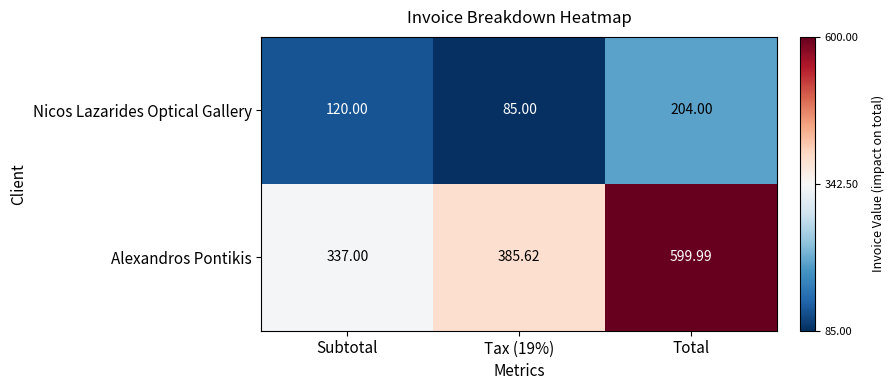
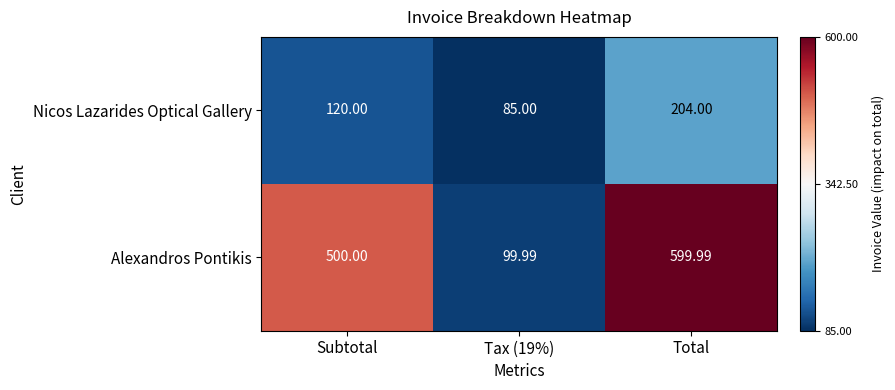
  {
    "Nicos Lazarides Optical Gallery": {
      "Subtotal": 120.00,
      "Tax (19%)": 85.00,
      "Total": 204.00
    },
    "Alexandros Pontikis": {
-     "Subtotal": 337.00,
-     "Tax (19%)": 385.62,
+     "Subtotal": 500.00,
+     "Tax (19%)": 99.99,
      "Total": 599.99
    }
  }
